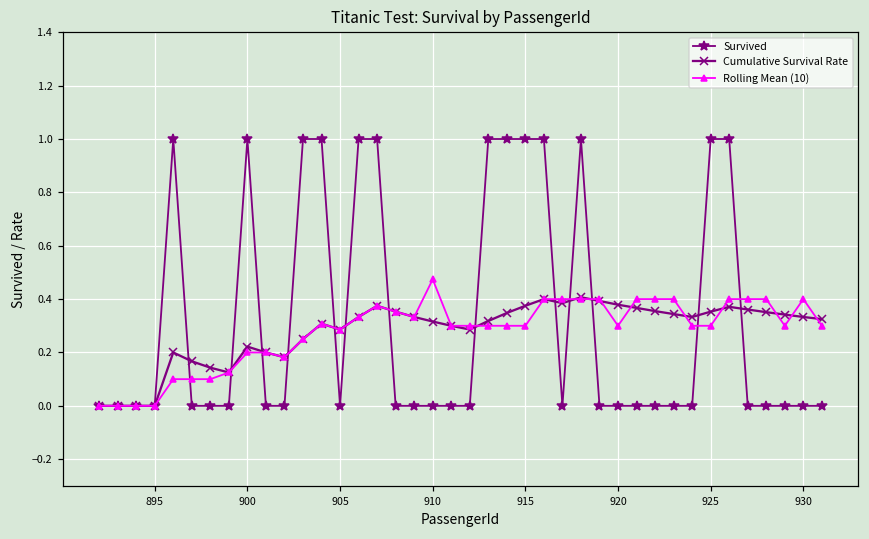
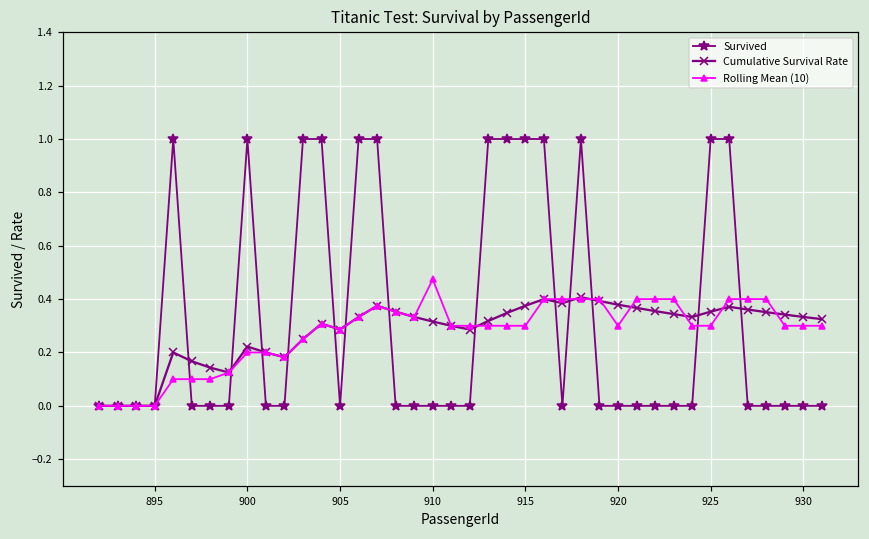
  {
    "Rolling Mean (10)": {
      "900": 0.2,
      "910": 0.47,
      "915": 0.3,
      "920": 0.3,
      "925": 0.3,
-     "930": 0.4
+     "930": 0.3
    }
  }
